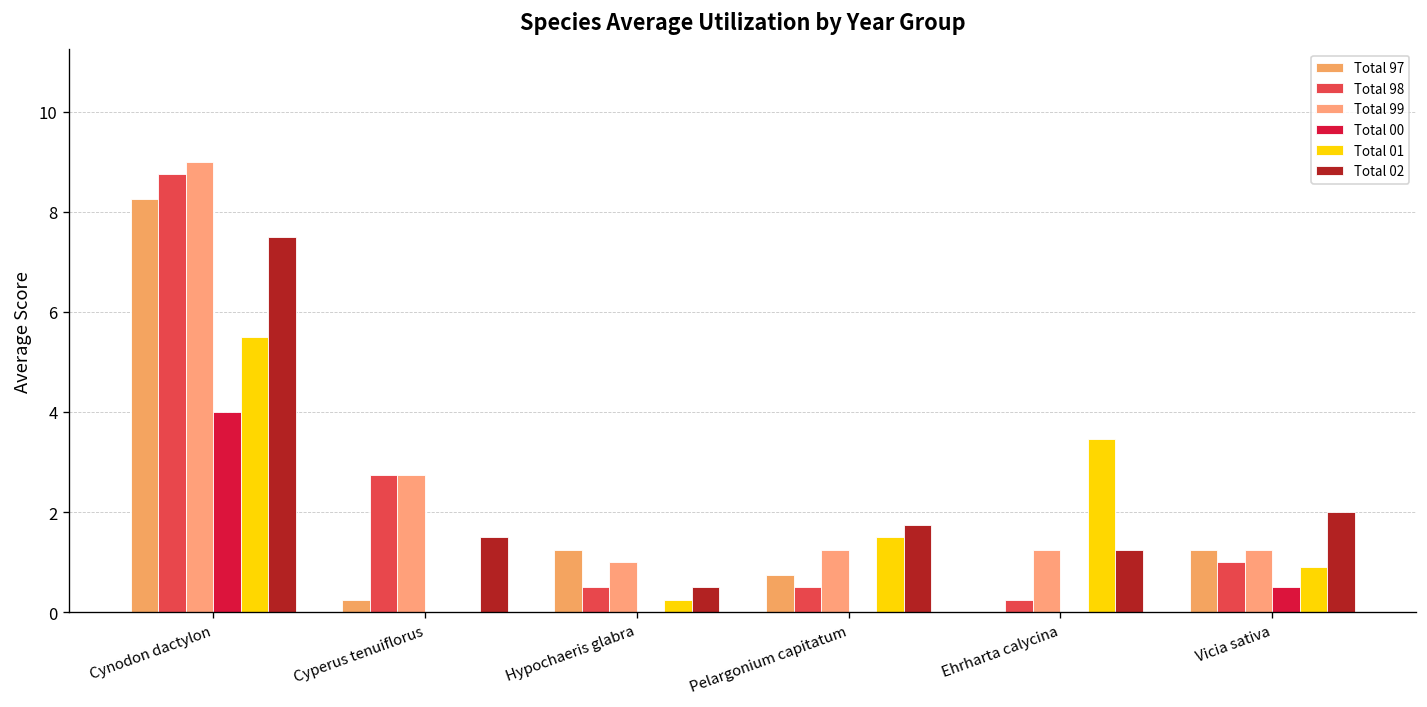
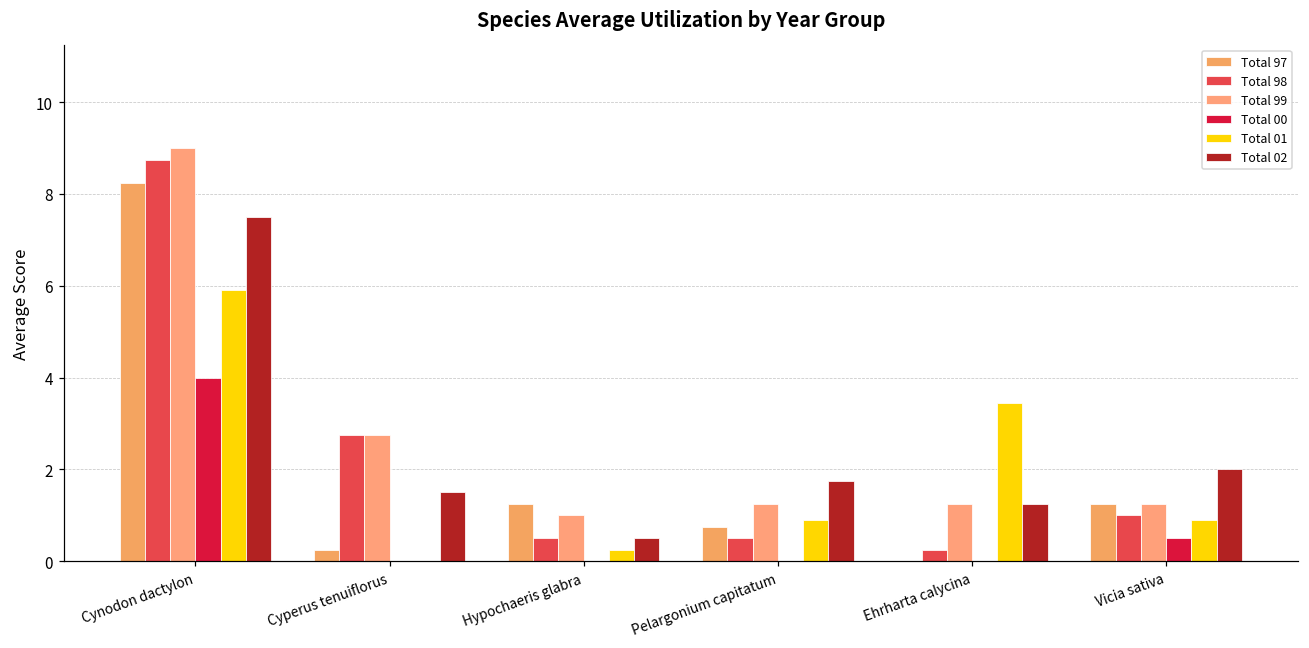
  {
    "Total 01": {
-     "Cynodon dactylon": 5.5,
+     "Cynodon dactylon": 5.9,
      "Cyperus tenuiflorus": 0.0,
      "Hypochaeris glabra": 0.3,
-     "Pelargonium capitatum": 1.5,
+     "Pelargonium capitatum": 0.9,
      "Ehrharta calycina": 3.5,
      "Vicia sativa": 0.9
    }
  }
